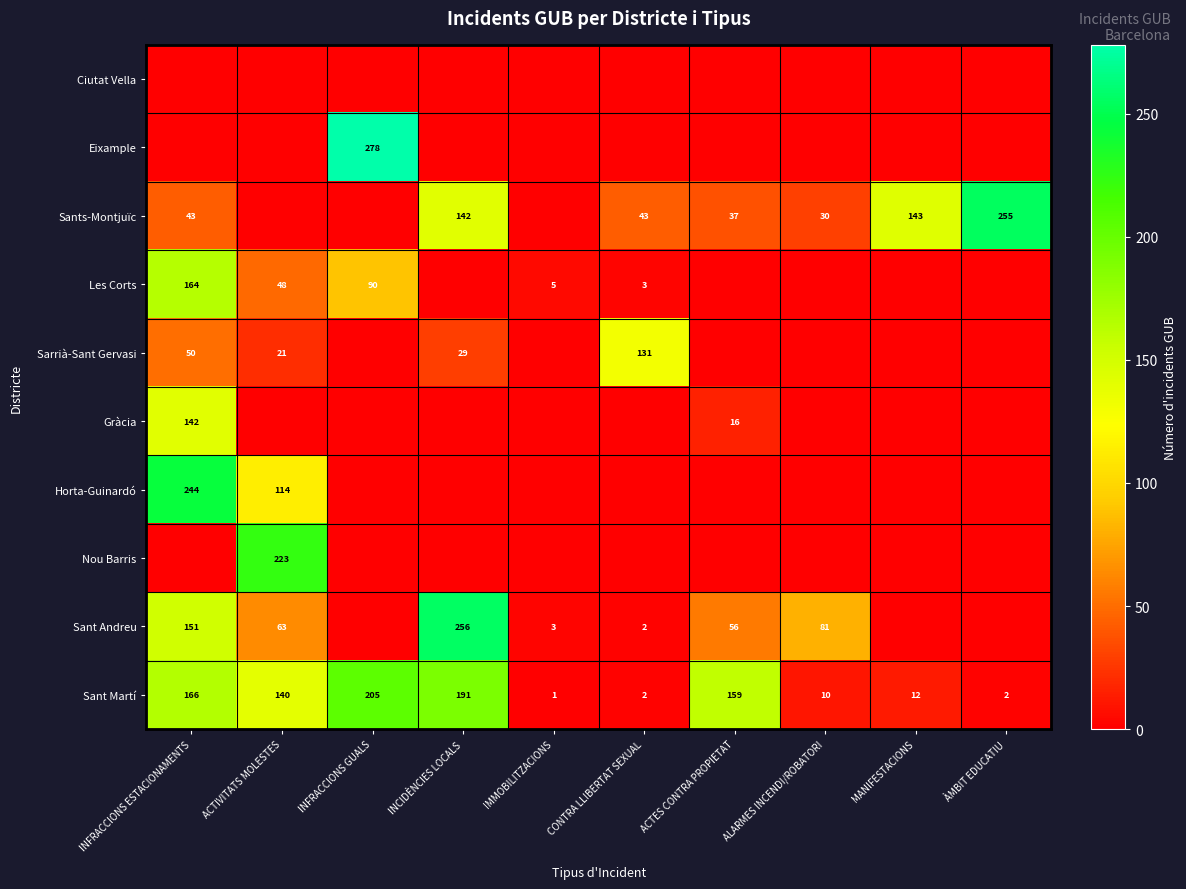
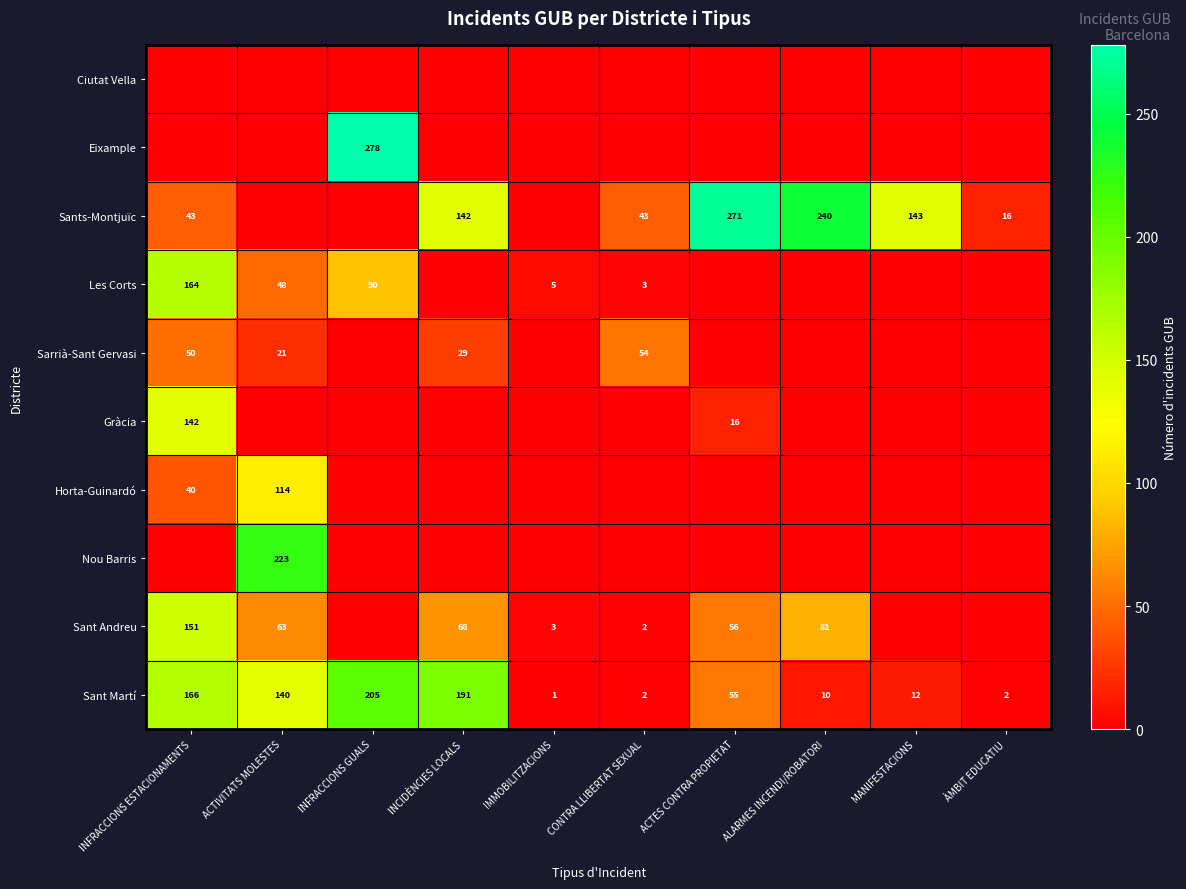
  {
    "Eixample": {
      "INFRACCIONS GUALS": 278
    },
    "Sants-Montjuïc": {
      "INFRACCIONS ESTACIONAMENTS": 43,
      "INCIDÈNCIES LOCALS": 142,
      "CONTRA LLIBERTAT SEXUAL": 43,
-     "ACTES CONTRA PROPIETAT": 37,
-     "ALARMES INCENDI/ROBATORI": 30,
+     "ACTES CONTRA PROPIETAT": 271,
+     "ALARMES INCENDI/ROBATORI": 240,
      "MANIFESTACIONS": 143,
-     "ÀMBIT EDUCATIU": 255
+     "ÀMBIT EDUCATIU": 16
    },
    "Les Corts": {
      "INFRACCIONS ESTACIONAMENTS": 164,
      "ACTIVITATS MOLESTES": 48,
      "INFRACCIONS GUALS": 90,
      "IMMOBILITZACIONS": 5,
      "CONTRA LLIBERTAT SEXUAL": 3
    },
    "Sarrià-Sant Gervasi": {
      "INFRACCIONS ESTACIONAMENTS": 50,
      "ACTIVITATS MOLESTES": 21,
      "INCIDÈNCIES LOCALS": 29,
-     "CONTRA LLIBERTAT SEXUAL": 131
+     "CONTRA LLIBERTAT SEXUAL": 54
    },
    "Gràcia": {
      "INFRACCIONS ESTACIONAMENTS": 142,
      "ACTES CONTRA PROPIETAT": 16
    },
    "Horta-Guinardó": {
-     "INFRACCIONS ESTACIONAMENTS": 244,
+     "INFRACCIONS ESTACIONAMENTS": 40,
      "ACTIVITATS MOLESTES": 114
    },
    "Nou Barris": {
      "ACTIVITATS MOLESTES": 223
    },
    "Sant Andreu": {
      "INFRACCIONS ESTACIONAMENTS": 151,
      "ACTIVITATS MOLESTES": 63,
-     "INCIDÈNCIES LOCALS": 256,
+     "INCIDÈNCIES LOCALS": 68,
      "IMMOBILITZACIONS": 3,
      "CONTRA LLIBERTAT SEXUAL": 2,
      "ACTES CONTRA PROPIETAT": 56,
      "ALARMES INCENDI/ROBATORI": 81
    },
    "Sant Martí": {
      "INFRACCIONS ESTACIONAMENTS": 166,
      "ACTIVITATS MOLESTES": 140,
      "INFRACCIONS GUALS": 205,
      "INCIDÈNCIES LOCALS": 191,
      "IMMOBILITZACIONS": 1,
      "CONTRA LLIBERTAT SEXUAL": 2,
-     "ACTES CONTRA PROPIETAT": 159,
+     "ACTES CONTRA PROPIETAT": 55,
      "ALARMES INCENDI/ROBATORI": 10,
      "MANIFESTACIONS": 12,
      "ÀMBIT EDUCATIU": 2
    }
  }
